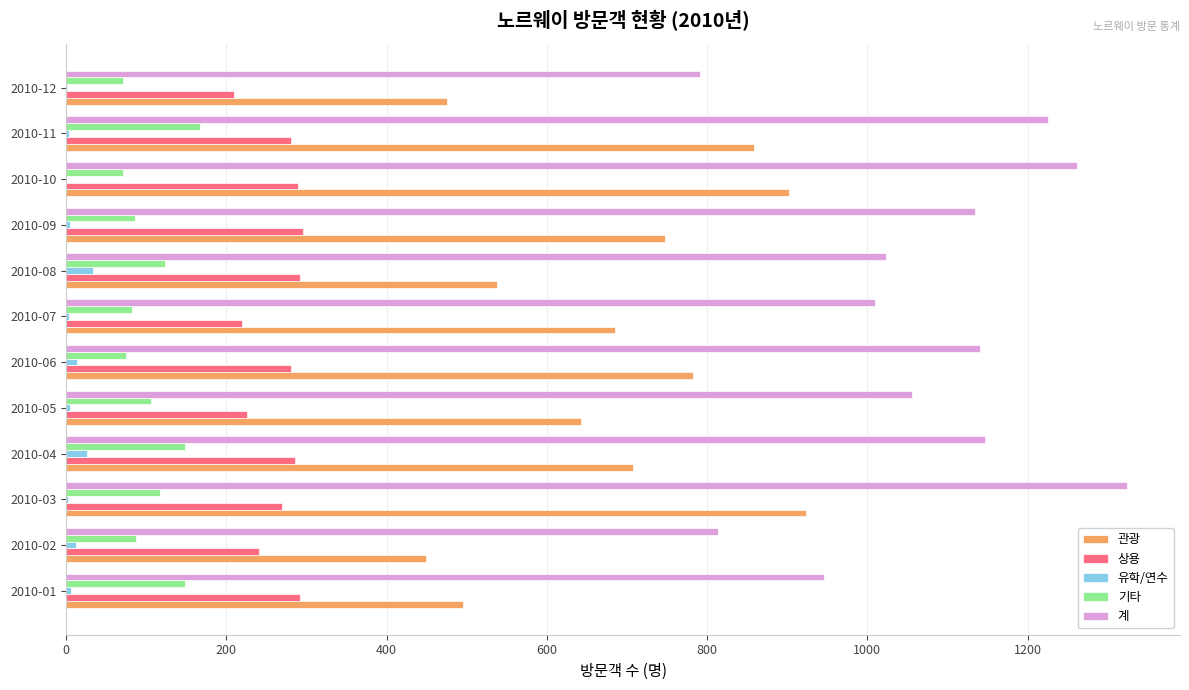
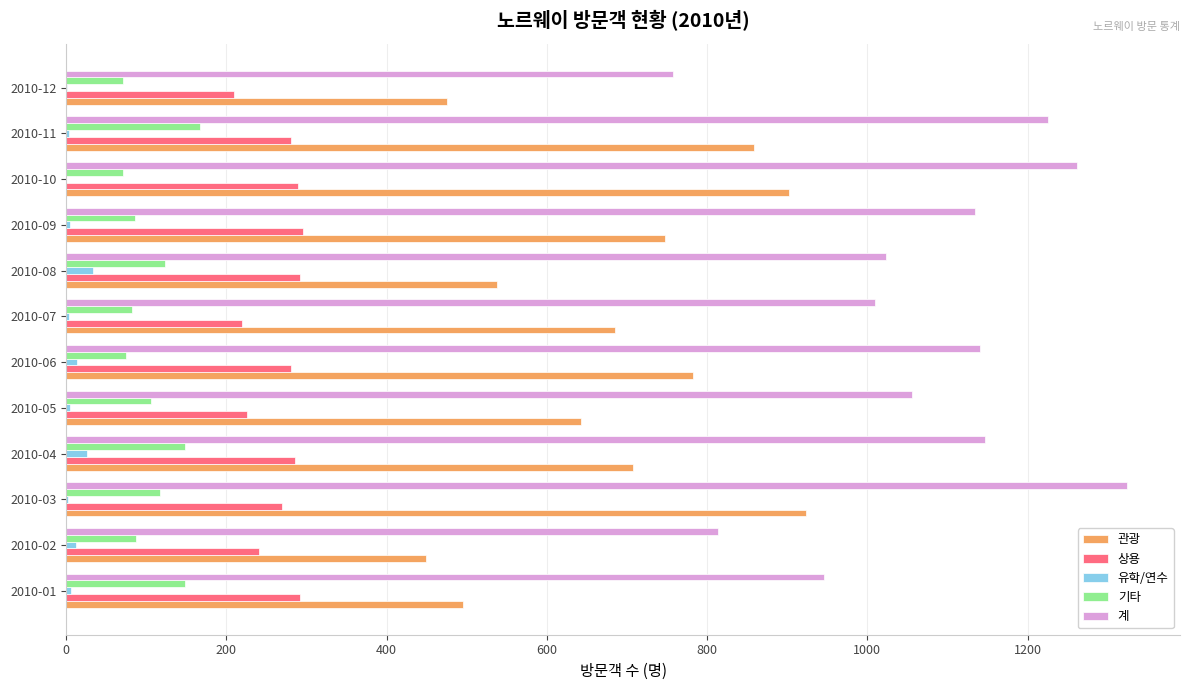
  {
    "관광": {
      "2010-12": 480,
      "2010-11": 860,
      "2010-10": 900,
      "2010-09": 750,
      "2010-08": 540,
      "2010-07": 690,
      "2010-06": 780,
      "2010-05": 640,
      "2010-04": 710,
      "2010-03": 920,
      "2010-02": 450,
      "2010-01": 500
    },
    "상용": {
      "2010-12": 210,
      "2010-11": 280,
      "2010-10": 290,
      "2010-09": 300,
      "2010-08": 290,
      "2010-07": 220,
      "2010-06": 280,
      "2010-05": 230,
      "2010-04": 290,
      "2010-03": 270,
      "2010-02": 240,
      "2010-01": 290
    },
    "유학/연수": {
      "2010-10": 0,
      "2010-09": 10,
      "2010-08": 30,
      "2010-07": 0,
      "2010-06": 10,
      "2010-05": 10,
      "2010-04": 30,
      "2010-02": 10,
      "2010-01": 10
    },
    "기타": {
      "2010-12": 70,
      "2010-11": 170,
      "2010-10": 70,
      "2010-09": 90,
      "2010-08": 120,
      "2010-07": 80,
      "2010-06": 80,
      "2010-05": 110,
      "2010-04": 150,
      "2010-03": 120,
      "2010-02": 90,
      "2010-01": 150
    },
    "계": {
-     "2010-12": 790,
+     "2010-12": 760,
      "2010-11": 1230,
      "2010-10": 1260,
      "2010-09": 1130,
      "2010-08": 1020,
      "2010-07": 1010,
      "2010-06": 1140,
      "2010-05": 1060,
      "2010-04": 1150,
      "2010-03": 1320,
      "2010-02": 810,
      "2010-01": 950
    }
  }
